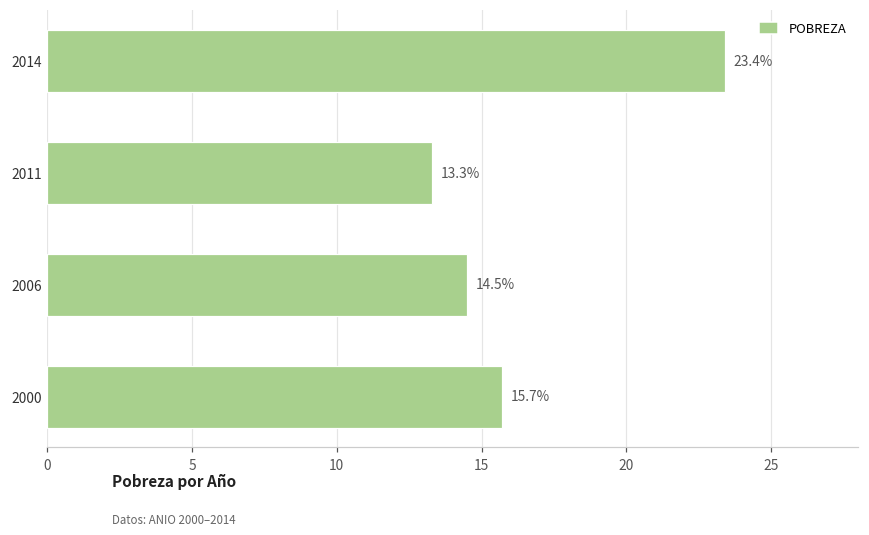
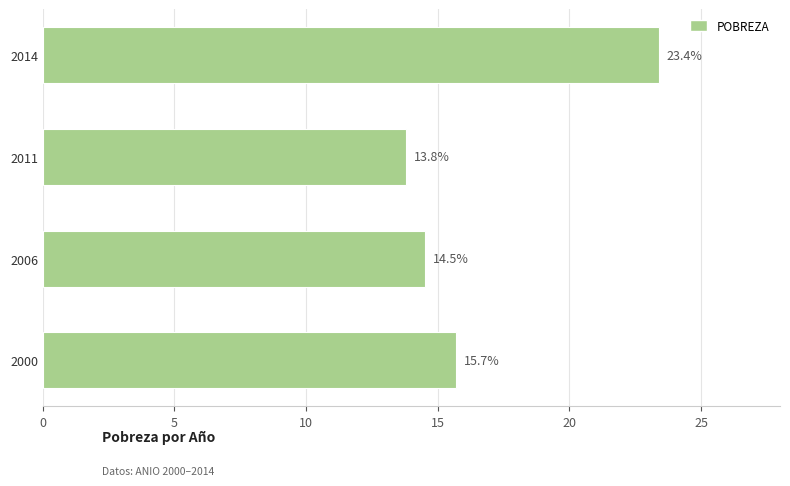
  {
    "2014": "23.4%",
-   "2011": "13.3%",
+   "2011": "13.8%",
    "2006": "14.5%",
    "2000": "15.7%"
  }
